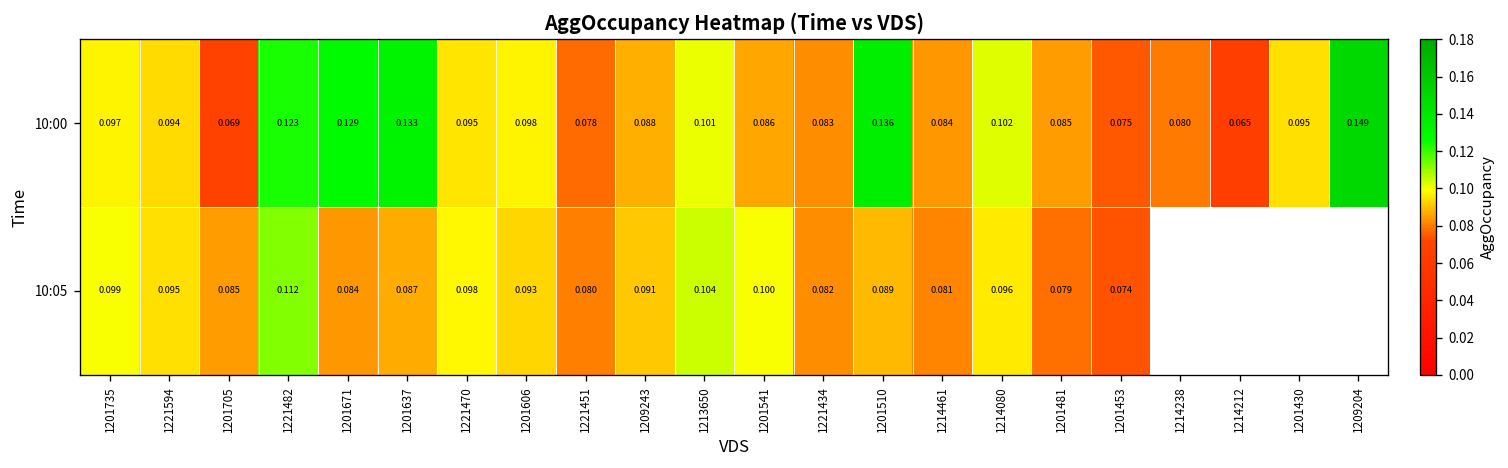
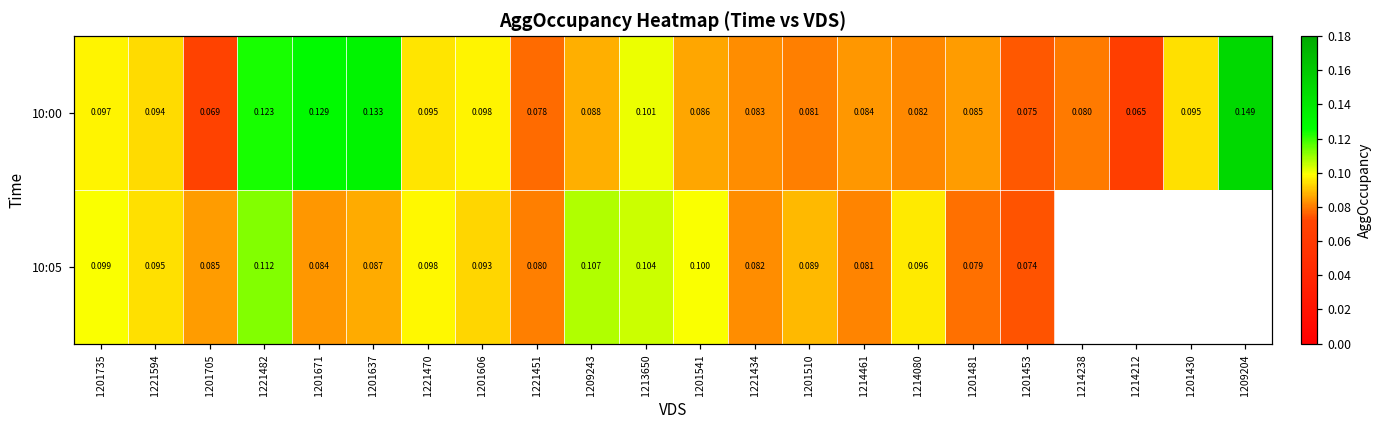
  {
    "10:00": {
      "1201735": 0.097,
      "1221594": 0.094,
      "1201705": 0.069,
      "1221482": 0.123,
      "1201671": 0.129,
      "1201637": 0.133,
      "1221470": 0.095,
      "1201606": 0.098,
      "1221451": 0.078,
      "1209243": 0.088,
      "1213650": 0.101,
      "1201541": 0.086,
      "1221434": 0.083,
-     "1201510": 0.136,
+     "1201510": 0.081,
      "1214461": 0.084,
-     "1214080": 0.102,
+     "1214080": 0.082,
      "1201481": 0.085,
      "1201453": 0.075,
      "1214238": 0.080,
      "1214212": 0.065,
      "1201430": 0.095,
      "1209204": 0.149
    },
    "10:05": {
      "1201735": 0.099,
      "1221594": 0.095,
      "1201705": 0.085,
      "1221482": 0.112,
      "1201671": 0.084,
      "1201637": 0.087,
      "1221470": 0.098,
      "1201606": 0.093,
      "1221451": 0.080,
-     "1209243": 0.091,
+     "1209243": 0.107,
      "1213650": 0.104,
      "1201541": 0.100,
      "1221434": 0.082,
      "1201510": 0.089,
      "1214461": 0.081,
      "1214080": 0.096,
      "1201481": 0.079,
      "1201453": 0.074
    }
  }
